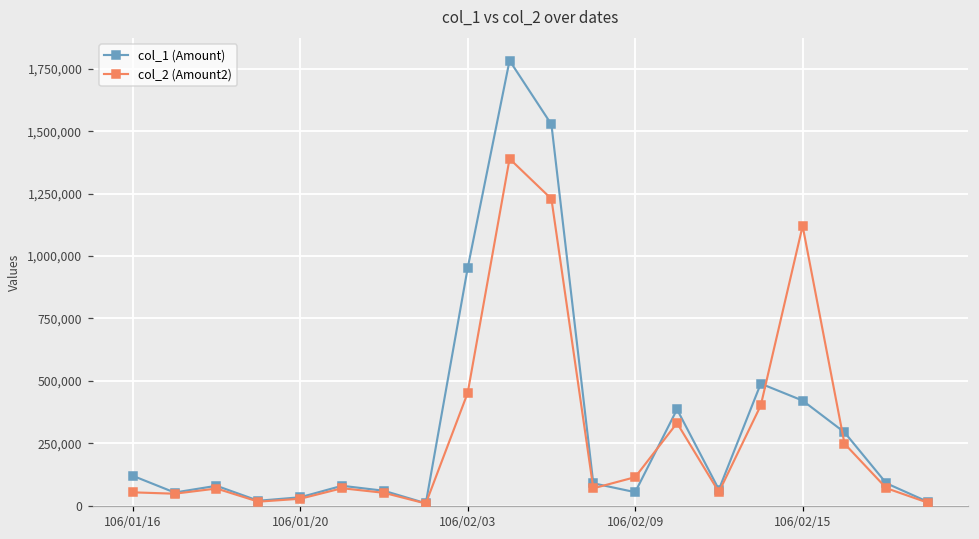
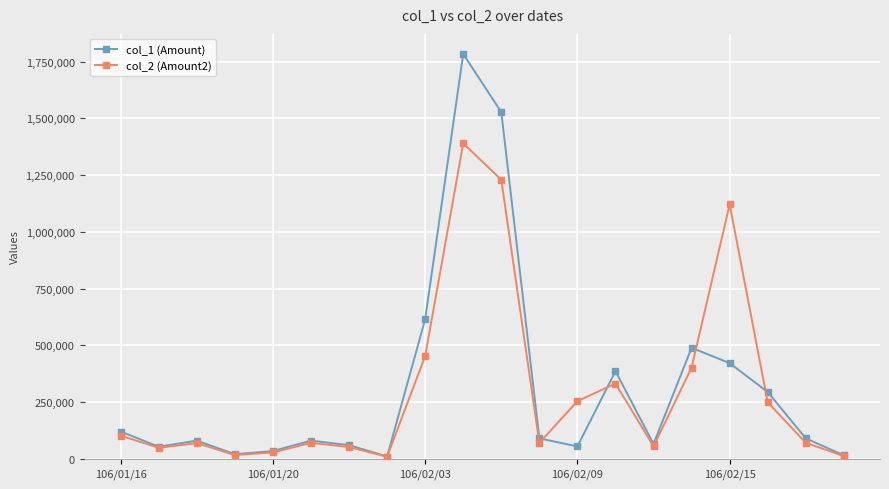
  {
    "col_1 (Amount)": {
      "106/01/16": "120,000",
-     "106/02/03": "950,000",
+     "106/02/03": "620,000",
      "106/02/09": "50,000",
      "106/02/15": "420,000"
    },
    "col_2 (Amount2)": {
-     "106/01/16": "50,000",
+     "106/01/16": "100,000",
      "106/02/03": "450,000",
-     "106/02/09": "110,000",
+     "106/02/09": "250,000",
      "106/02/15": "1,120,000"
    }
  }
